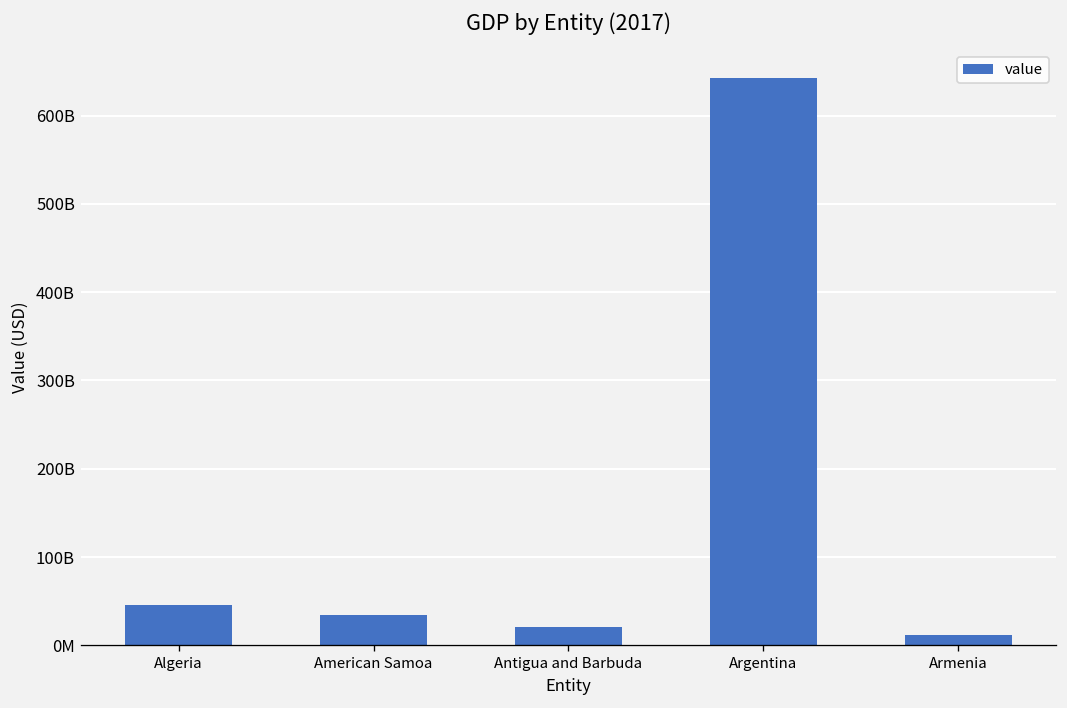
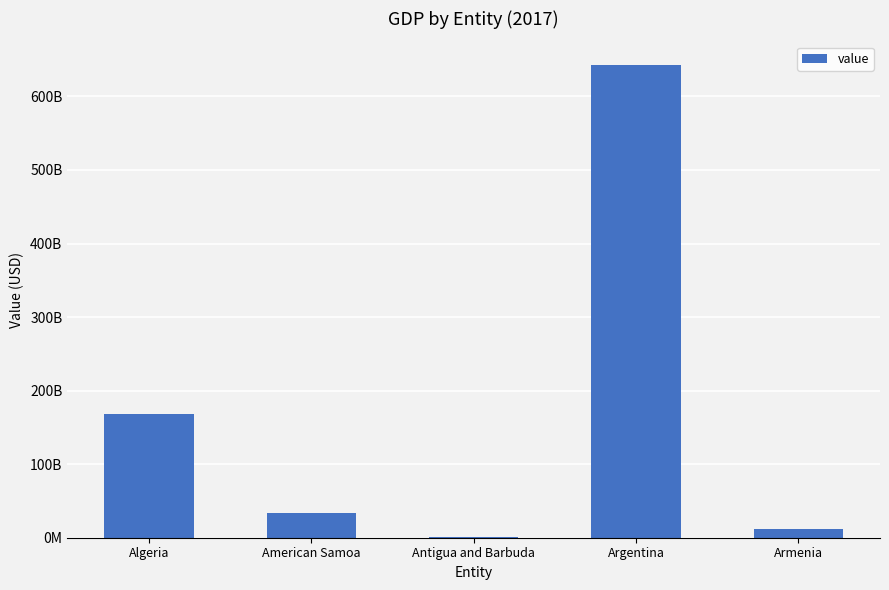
  {
-   "Algeria": 50000000000,
+   "Algeria": 170000000000,
    "American Samoa": 30000000000,
-   "Antigua and Barbuda": 20000000000,
+   "Antigua and Barbuda": 0,
    "Argentina": 640000000000,
    "Armenia": 10000000000
  }
